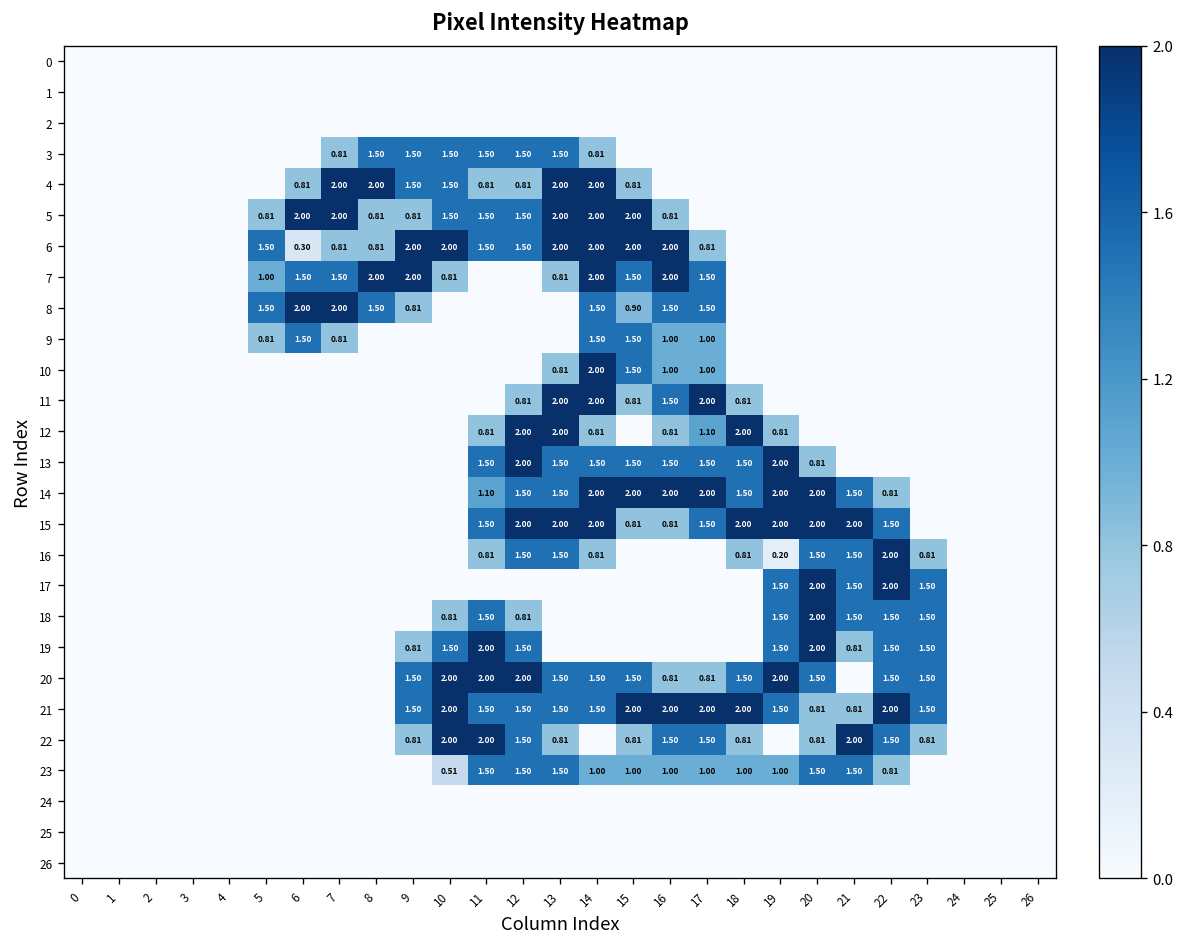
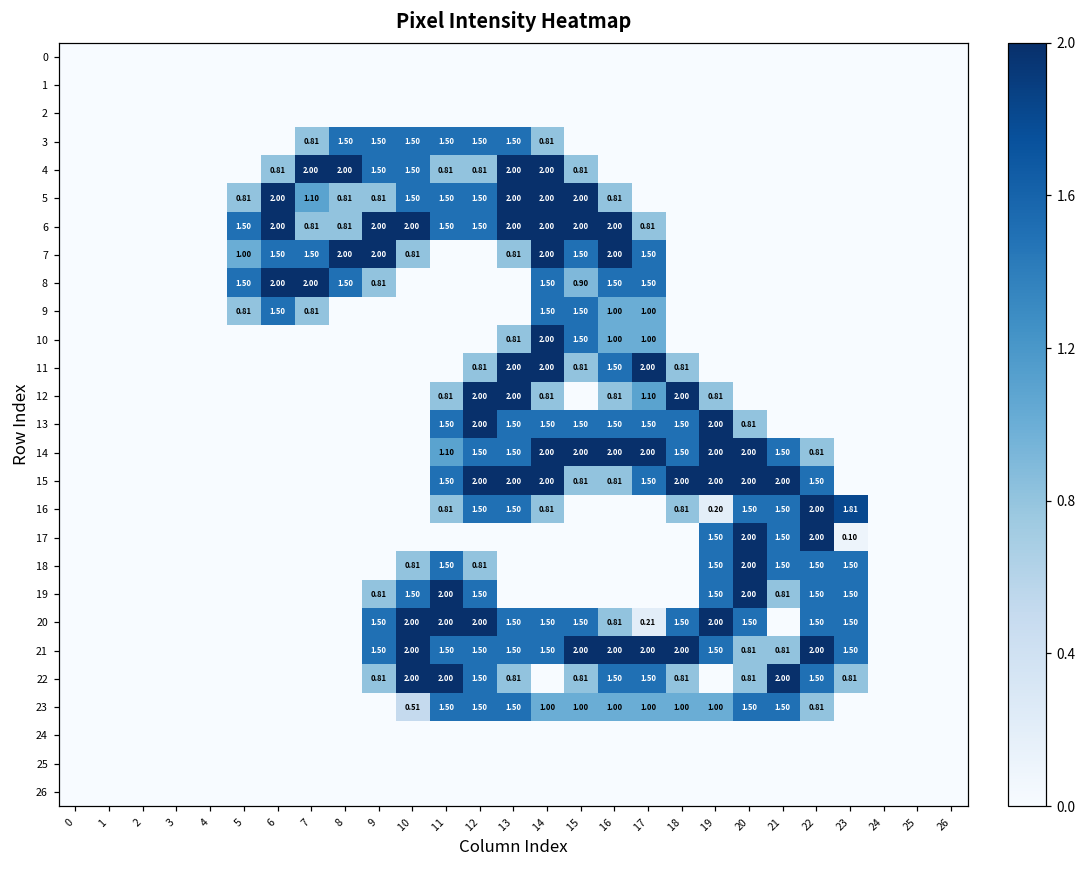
  {
    "5": {
      "5": 0.81,
      "6": 2.00,
-     "7": 2.00,
+     "7": 1.10,
      "8": 0.81,
      "9": 0.81,
      "10": 1.50,
      "11": 1.50,
      "12": 1.50,
      "13": 2.00,
      "14": 2.00,
      "15": 2.00,
      "16": 0.81
    },
    "6": {
      "5": 1.50,
-     "6": 0.30,
+     "6": 2.00,
      "7": 0.81,
      "8": 0.81,
      "9": 2.00,
      "10": 2.00,
      "11": 1.50,
      "12": 1.50,
      "13": 2.00,
      "14": 2.00,
      "15": 2.00,
      "16": 2.00,
      "17": 0.81
    },
    "16": {
      "11": 0.81,
      "12": 1.50,
      "13": 1.50,
      "14": 0.81,
      "18": 0.81,
      "19": 0.20,
      "20": 1.50,
      "21": 1.50,
      "22": 2.00,
-     "23": 0.81
+     "23": 1.81
    },
    "17": {
      "19": 1.50,
      "20": 2.00,
      "21": 1.50,
      "22": 2.00,
-     "23": 1.50
+     "23": 0.10
    },
    "20": {
      "9": 1.50,
      "10": 2.00,
      "11": 2.00,
      "12": 2.00,
      "13": 1.50,
      "14": 1.50,
      "15": 1.50,
      "16": 0.81,
-     "17": 0.81,
+     "17": 0.21,
      "18": 1.50,
      "19": 2.00,
      "20": 1.50,
      "22": 1.50,
      "23": 1.50
    }
  }
